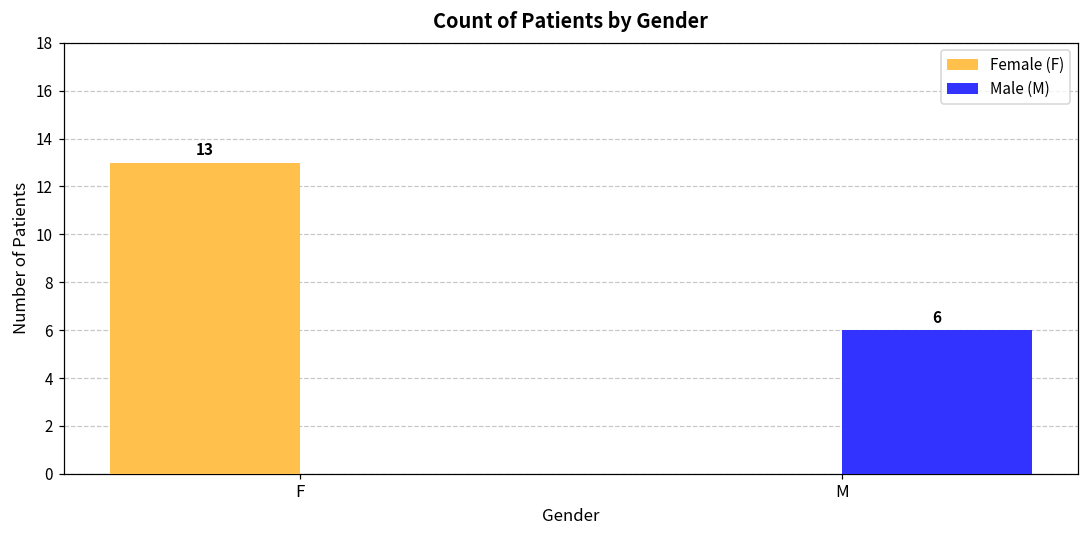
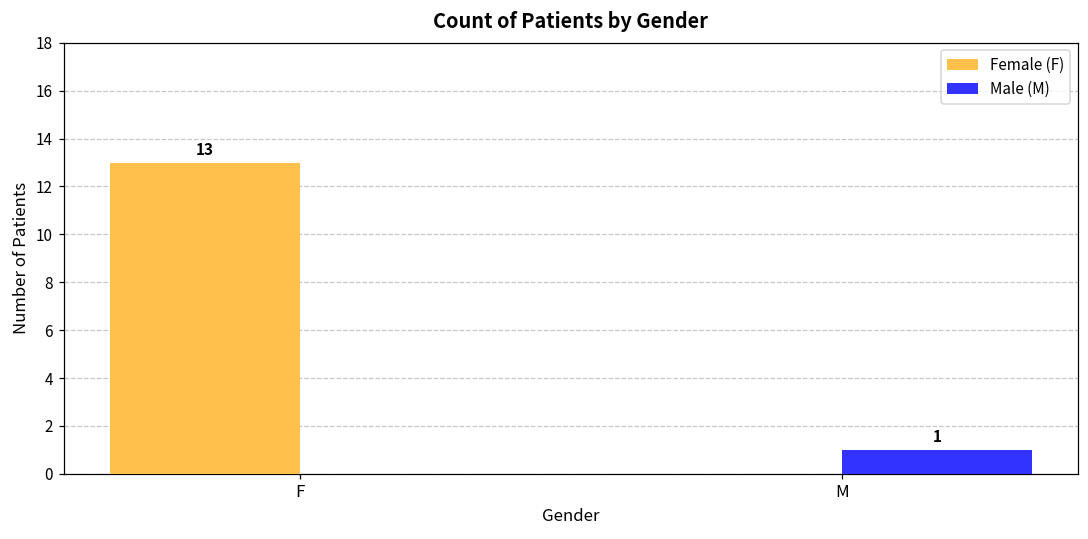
  {
    "Female (F)": {
      "F": 13
    },
    "Male (M)": {
-     "M": 6
+     "M": 1
    }
  }
